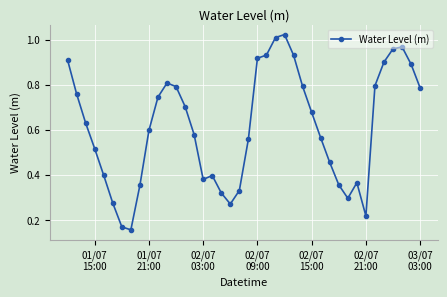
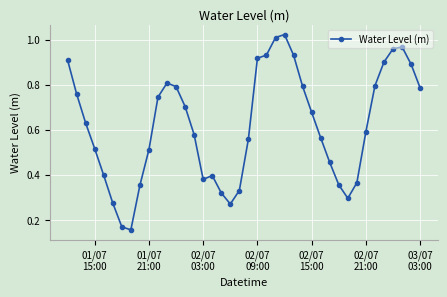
  {
    "01/07 15:00": 0.52,
-   "01/07 21:00": 0.60,
+   "01/07 21:00": 0.51,
    "02/07 03:00": 0.38,
    "02/07 09:00": 0.92,
    "02/07 15:00": 0.68,
-   "02/07 21:00": 0.22,
+   "02/07 21:00": 0.59,
    "03/07 03:00": 0.79
  }
